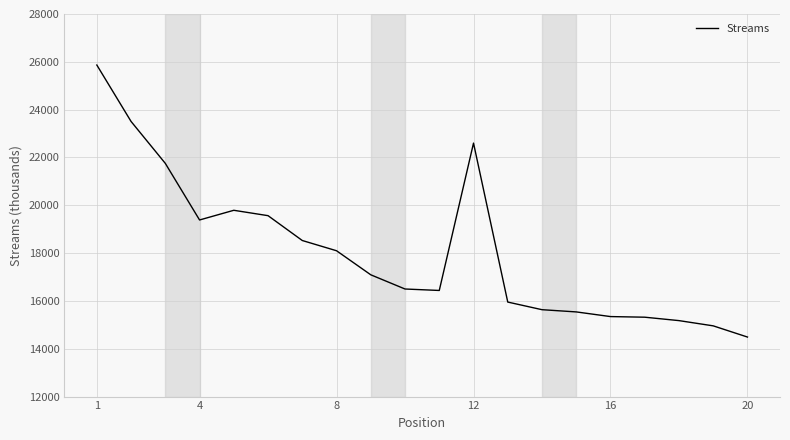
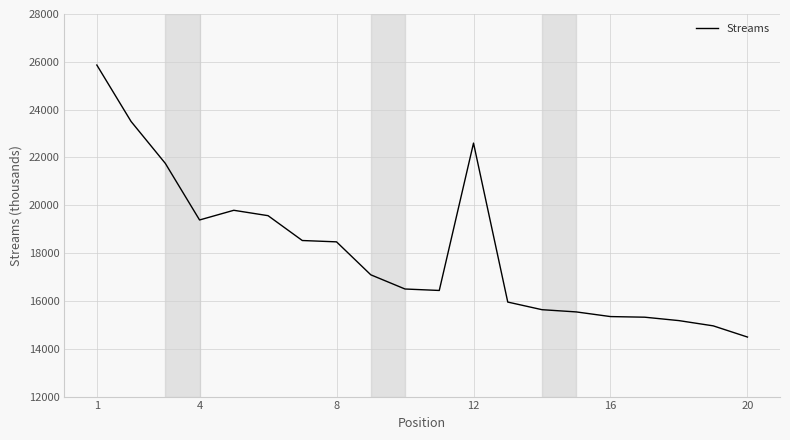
  {
    "1": 25900,
    "4": 19400,
-   "8": 18100,
+   "8": 18500,
    "12": 22600,
    "16": 15300,
    "20": 14500
  }
